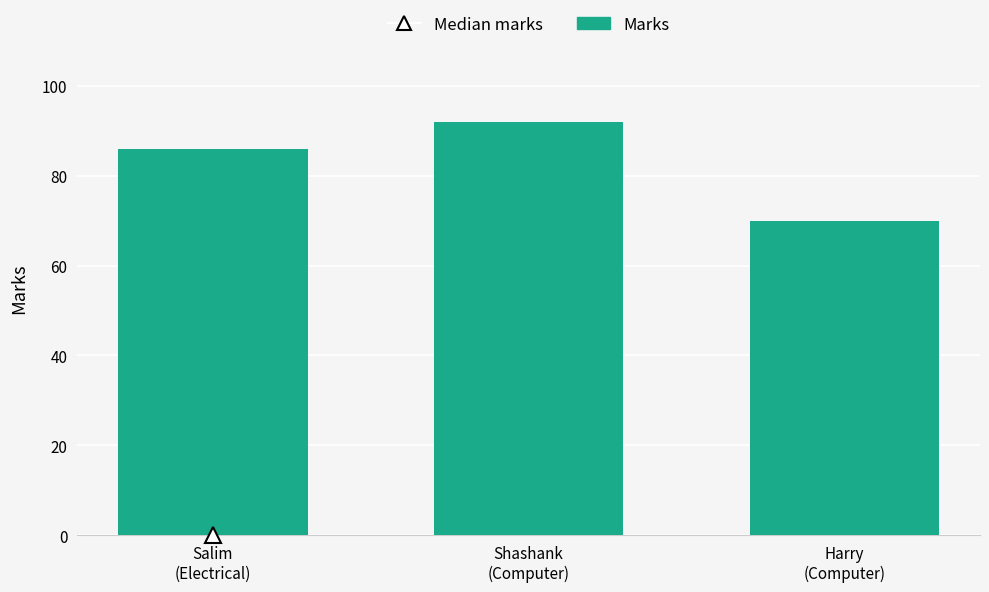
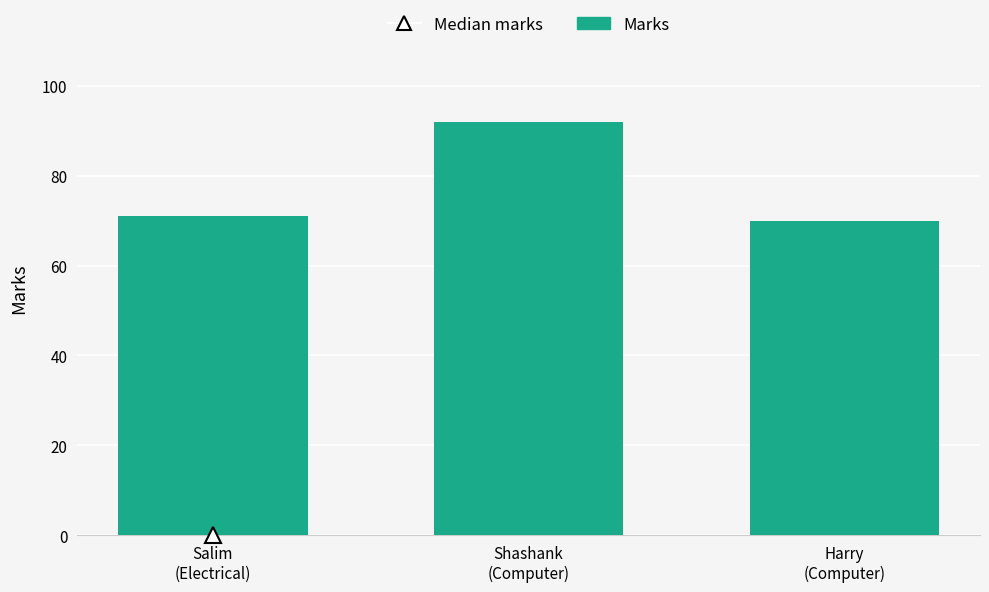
  {
    "Marks": {
-     "Salim (Electrical)": 86,
+     "Salim (Electrical)": 71,
      "Shashank (Computer)": 92,
      "Harry (Computer)": 70
    }
  }
